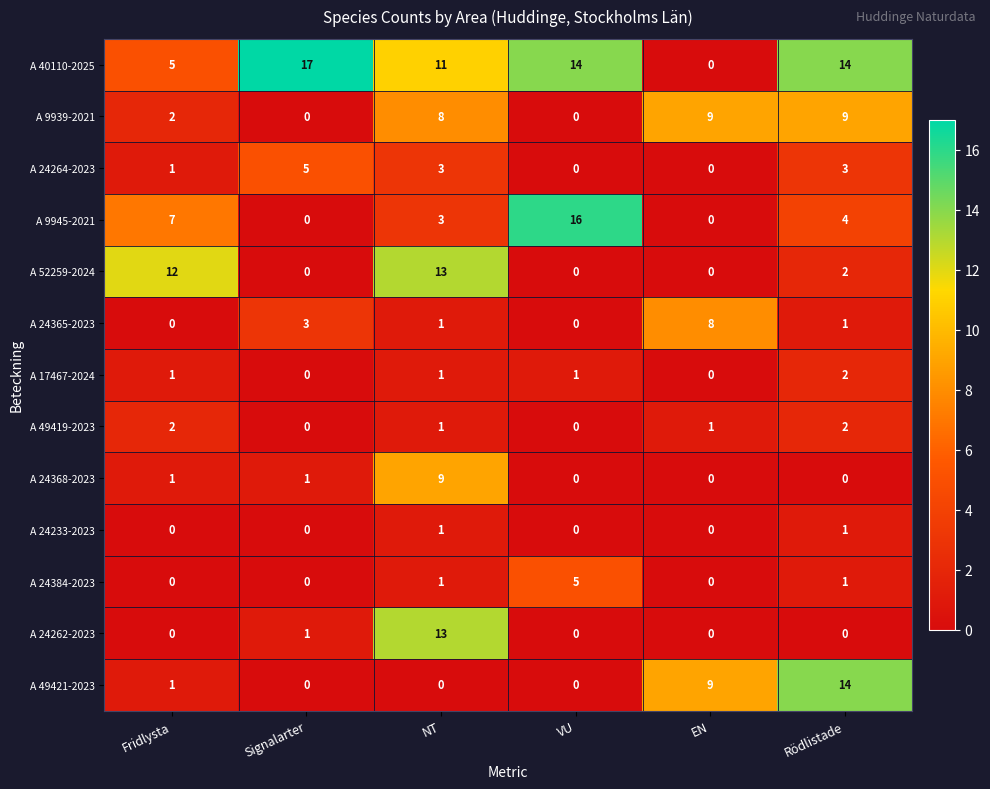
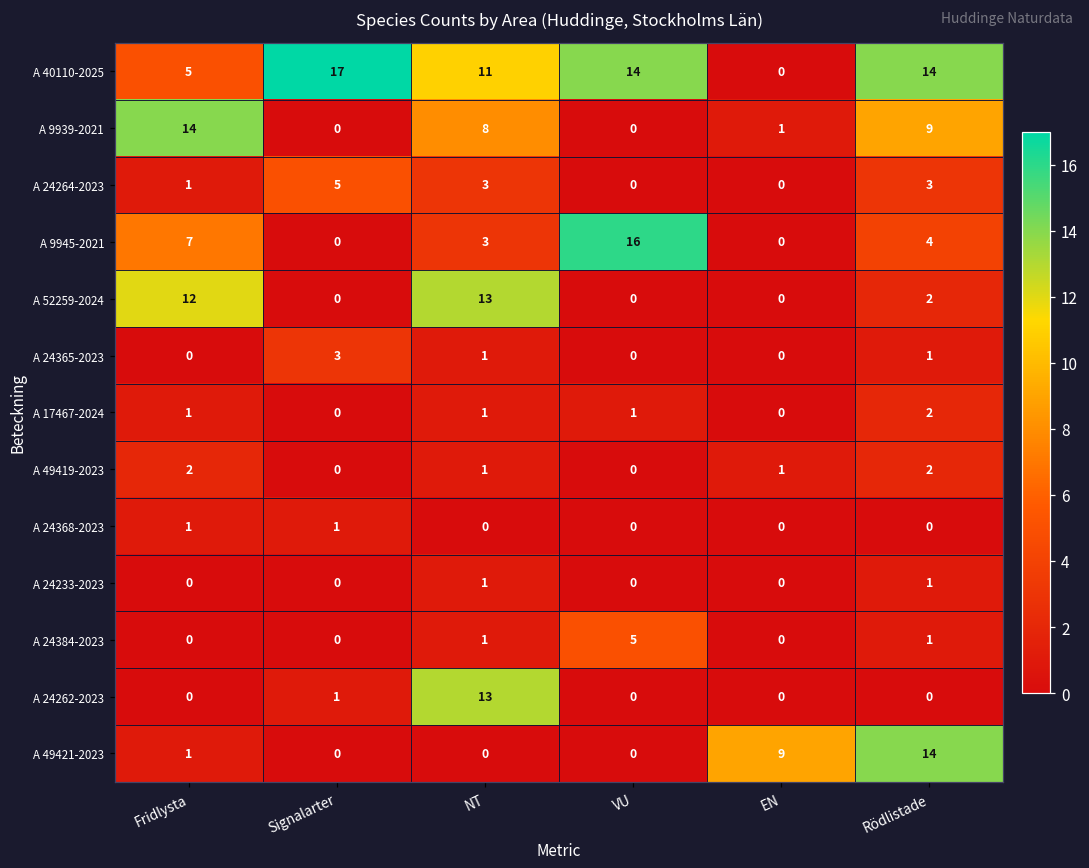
  {
    "A 40110-2025": {
      "Fridlysta": 5,
      "Signalarter": 17,
      "NT": 11,
      "VU": 14,
      "EN": 0,
      "Rödlistade": 14
    },
    "A 9939-2021": {
-     "Fridlysta": 2,
+     "Fridlysta": 14,
      "Signalarter": 0,
      "NT": 8,
      "VU": 0,
-     "EN": 9,
+     "EN": 1,
      "Rödlistade": 9
    },
    "A 24264-2023": {
      "Fridlysta": 1,
      "Signalarter": 5,
      "NT": 3,
      "VU": 0,
      "EN": 0,
      "Rödlistade": 3
    },
    "A 9945-2021": {
      "Fridlysta": 7,
      "Signalarter": 0,
      "NT": 3,
      "VU": 16,
      "EN": 0,
      "Rödlistade": 4
    },
    "A 52259-2024": {
      "Fridlysta": 12,
      "Signalarter": 0,
      "NT": 13,
      "VU": 0,
      "EN": 0,
      "Rödlistade": 2
    },
    "A 24365-2023": {
      "Fridlysta": 0,
      "Signalarter": 3,
      "NT": 1,
      "VU": 0,
-     "EN": 8,
+     "EN": 0,
      "Rödlistade": 1
    },
    "A 17467-2024": {
      "Fridlysta": 1,
      "Signalarter": 0,
      "NT": 1,
      "VU": 1,
      "EN": 0,
      "Rödlistade": 2
    },
    "A 49419-2023": {
      "Fridlysta": 2,
      "Signalarter": 0,
      "NT": 1,
      "VU": 0,
      "EN": 1,
      "Rödlistade": 2
    },
    "A 24368-2023": {
      "Fridlysta": 1,
      "Signalarter": 1,
-     "NT": 9,
+     "NT": 0,
      "VU": 0,
      "EN": 0,
      "Rödlistade": 0
    },
    "A 24233-2023": {
      "Fridlysta": 0,
      "Signalarter": 0,
      "NT": 1,
      "VU": 0,
      "EN": 0,
      "Rödlistade": 1
    },
    "A 24384-2023": {
      "Fridlysta": 0,
      "Signalarter": 0,
      "NT": 1,
      "VU": 5,
      "EN": 0,
      "Rödlistade": 1
    },
    "A 24262-2023": {
      "Fridlysta": 0,
      "Signalarter": 1,
      "NT": 13,
      "VU": 0,
      "EN": 0,
      "Rödlistade": 0
    },
    "A 49421-2023": {
      "Fridlysta": 1,
      "Signalarter": 0,
      "NT": 0,
      "VU": 0,
      "EN": 9,
      "Rödlistade": 14
    }
  }
